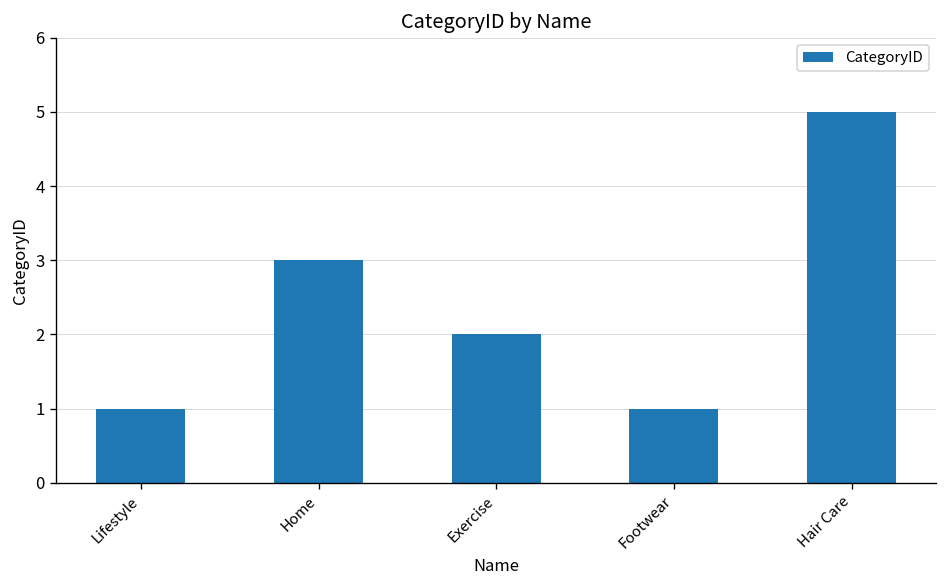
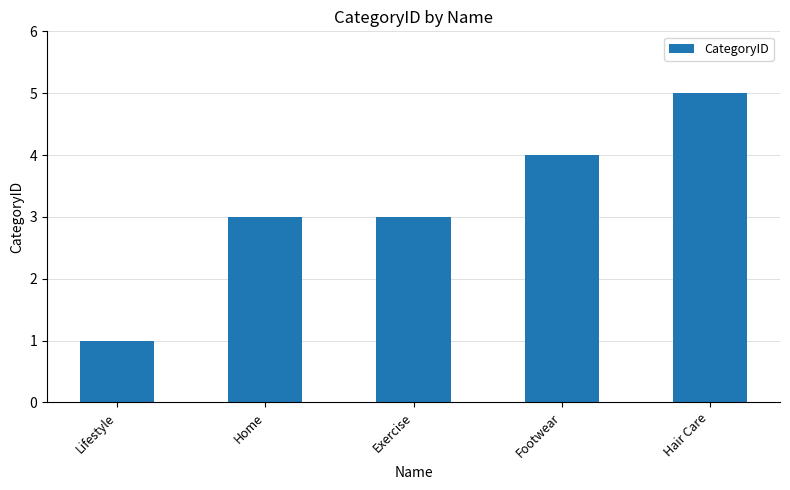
  {
    "Lifestyle": 1,
    "Home": 3,
-   "Exercise": 2,
-   "Footwear": 1,
+   "Exercise": 3,
+   "Footwear": 4,
    "Hair Care": 5
  }
